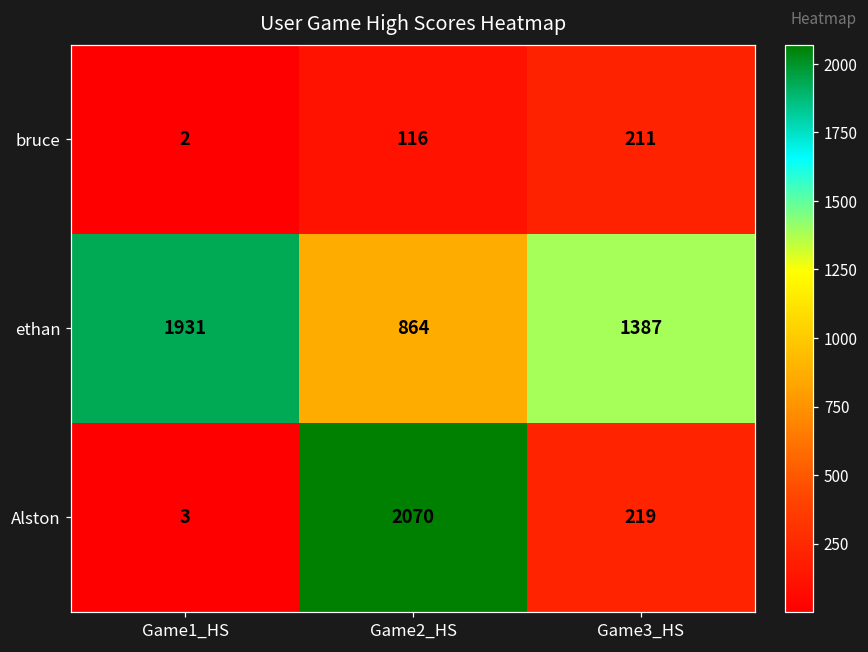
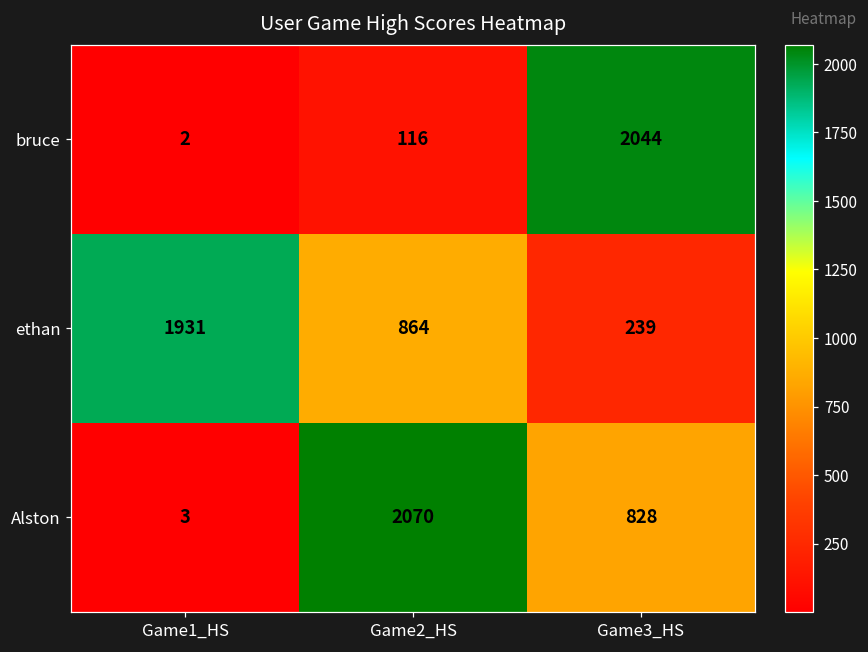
  {
    "bruce": {
      "Game1_HS": 2,
      "Game2_HS": 116,
-     "Game3_HS": 211
+     "Game3_HS": 2044
    },
    "ethan": {
      "Game1_HS": 1931,
      "Game2_HS": 864,
-     "Game3_HS": 1387
+     "Game3_HS": 239
    },
    "Alston": {
      "Game1_HS": 3,
      "Game2_HS": 2070,
-     "Game3_HS": 219
+     "Game3_HS": 828
    }
  }
